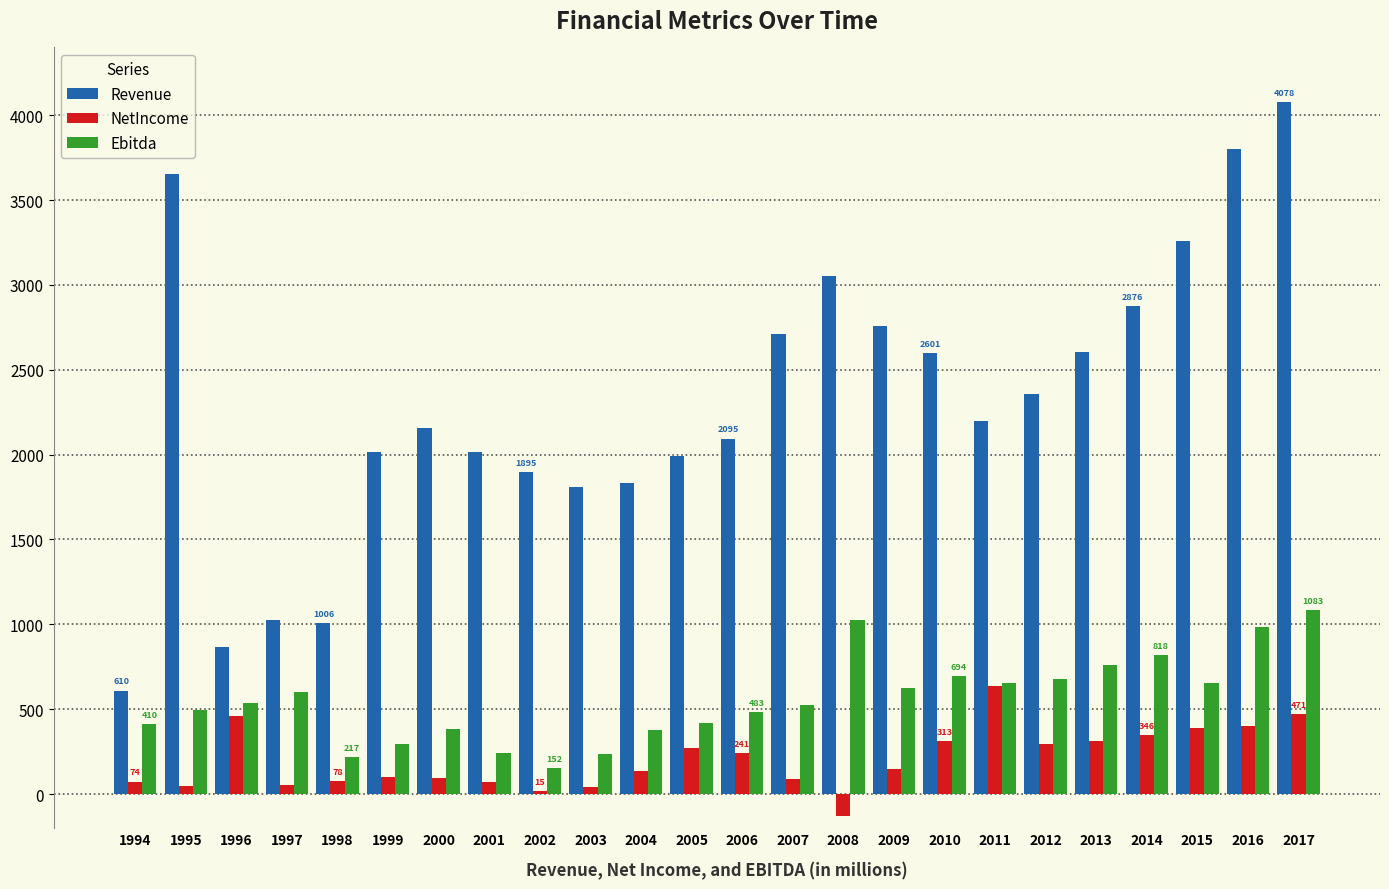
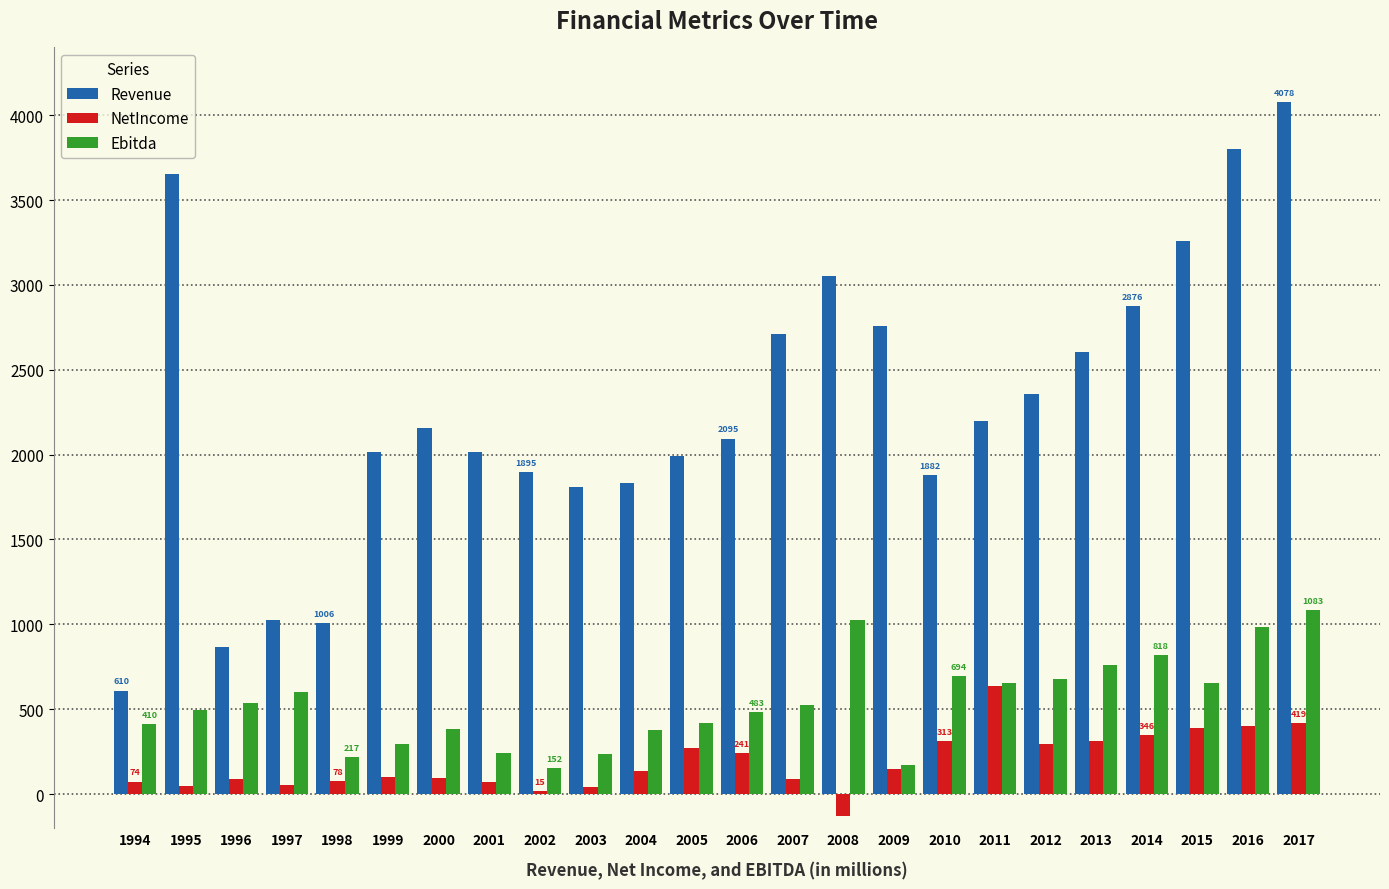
  {
    "Revenue": {
      "1994": 610,
      "1998": 1006,
      "2002": 1895,
      "2006": 2095,
-     "2010": 2601,
+     "2010": 1882,
      "2014": 2876,
      "2017": 4078
    },
    "NetIncome": {
      "1994": 74,
-     "1996": 460,
+     "1996": 90,
      "1998": 78,
      "2002": 15,
      "2006": 241,
      "2010": 313,
      "2014": 346,
-     "2017": 471
+     "2017": 419
    },
    "Ebitda": {
      "1995": 500,
      "1996": 530,
      "1997": 600,
      "1999": 290,
      "2000": 380,
      "2001": 240,
      "2003": 240,
      "2004": 380,
      "2005": 420,
      "2007": 520,
      "2008": 1030,
-     "2009": 620,
+     "2009": 170,
      "2011": 650,
      "2012": 680,
      "2013": 760,
      "2015": 650,
      "2016": 980
    }
  }
